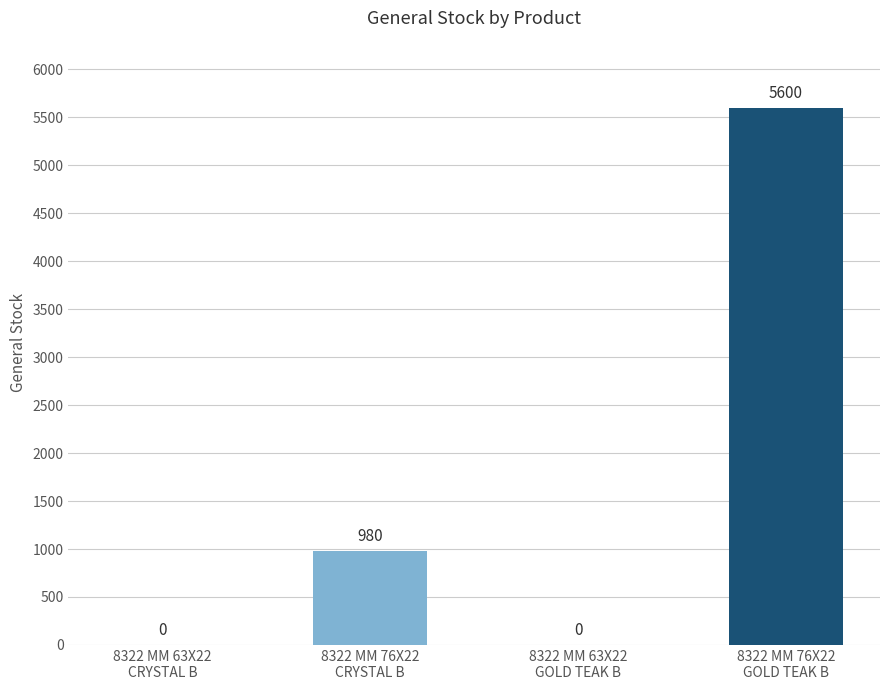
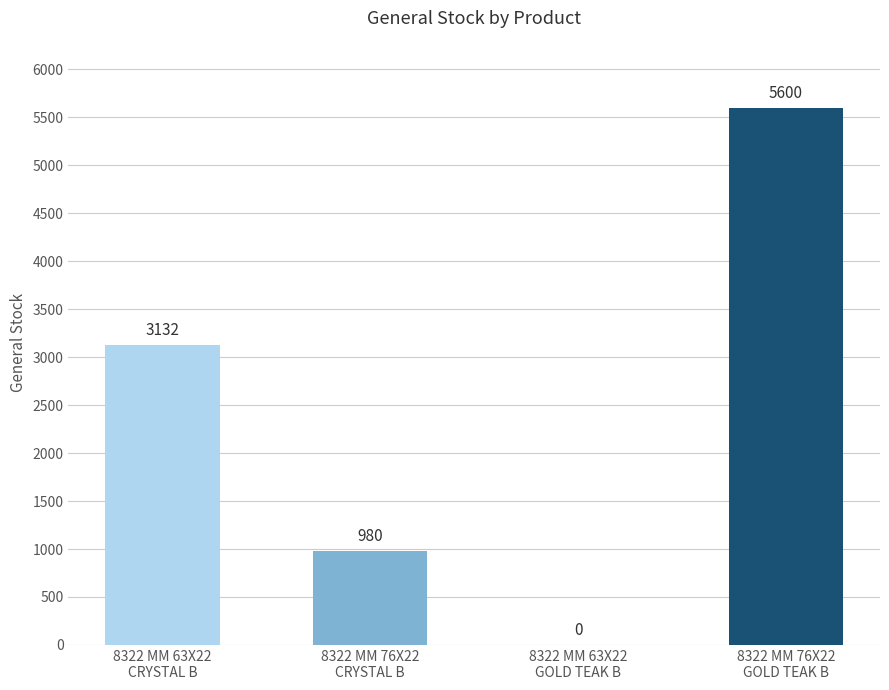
  {
-   "8322 MM 63X22 CRYSTAL B": 0,
+   "8322 MM 63X22 CRYSTAL B": 3132,
    "8322 MM 76X22 CRYSTAL B": 980,
    "8322 MM 63X22 GOLD TEAK B": 0,
    "8322 MM 76X22 GOLD TEAK B": 5600
  }
